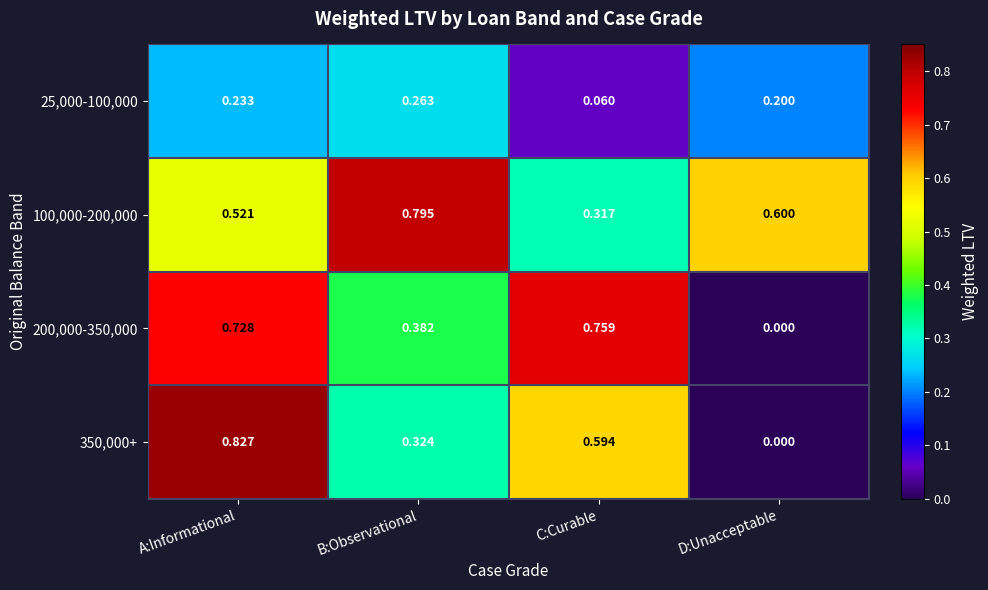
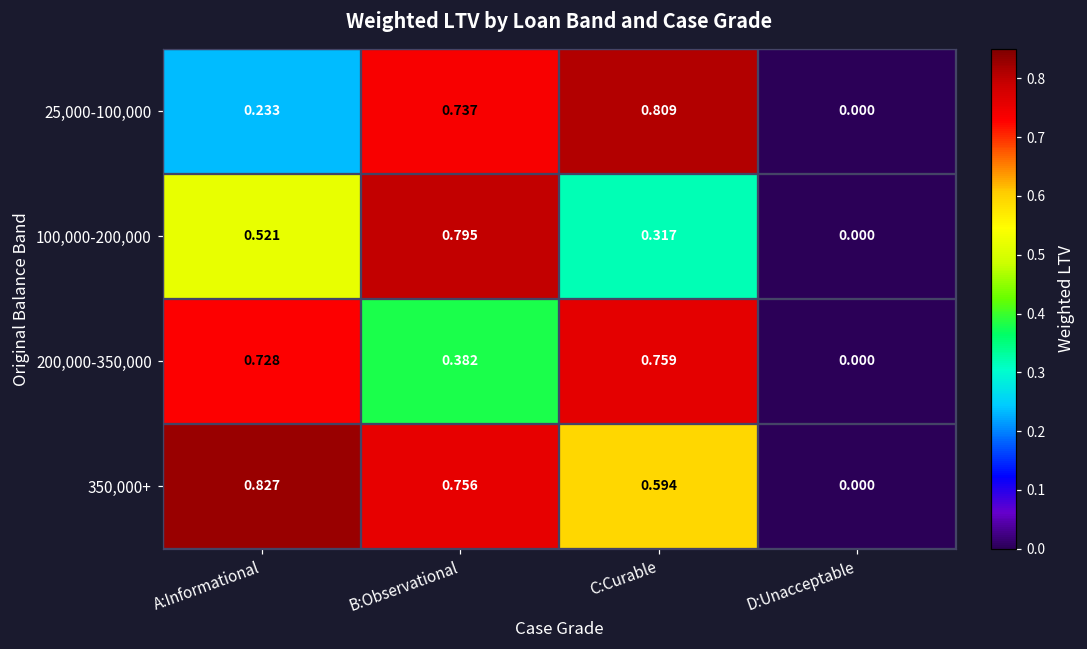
  {
    "25,000-100,000": {
      "A:Informational": 0.233,
-     "B:Observational": 0.263,
-     "C:Curable": 0.060,
-     "D:Unacceptable": 0.200
+     "B:Observational": 0.737,
+     "C:Curable": 0.809,
+     "D:Unacceptable": 0.000
    },
    "100,000-200,000": {
      "A:Informational": 0.521,
      "B:Observational": 0.795,
      "C:Curable": 0.317,
-     "D:Unacceptable": 0.600
+     "D:Unacceptable": 0.000
    },
    "200,000-350,000": {
      "A:Informational": 0.728,
      "B:Observational": 0.382,
      "C:Curable": 0.759,
      "D:Unacceptable": 0.000
    },
    "350,000+": {
      "A:Informational": 0.827,
-     "B:Observational": 0.324,
+     "B:Observational": 0.756,
      "C:Curable": 0.594,
      "D:Unacceptable": 0.000
    }
  }
